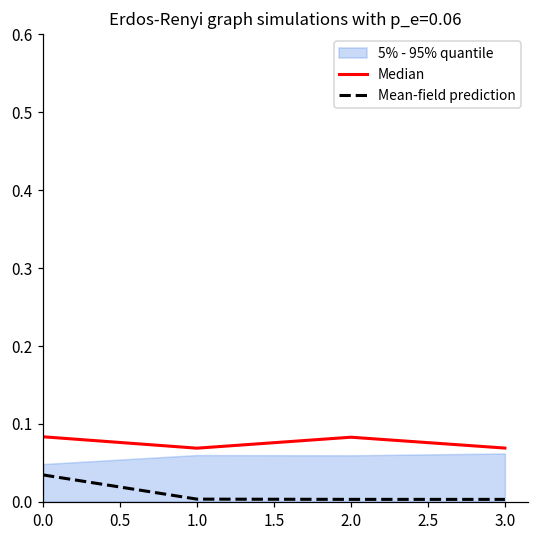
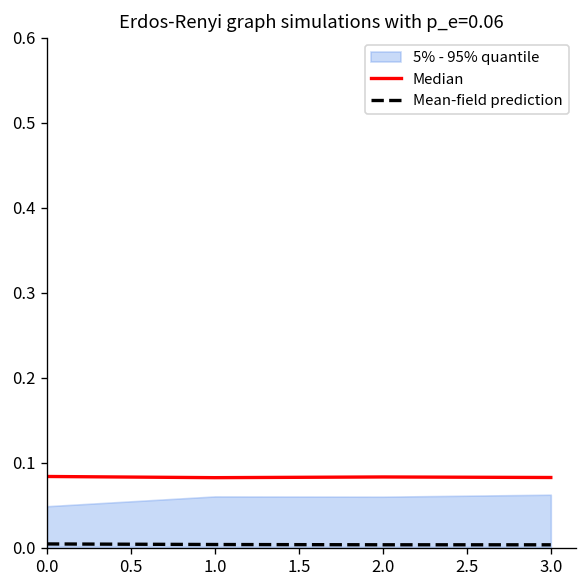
  {
    "Median": {
      "0.0": 0.08,
-     "1.0": 0.07,
+     "1.0": 0.08,
      "2.0": 0.08,
-     "3.0": 0.07
+     "3.0": 0.08
    },
    "Mean-field prediction": {
-     "0.0": 0.03,
+     "0.0": 0.00,
      "1.0": 0.00,
      "2.0": 0.00,
      "3.0": 0.00
    }
  }
